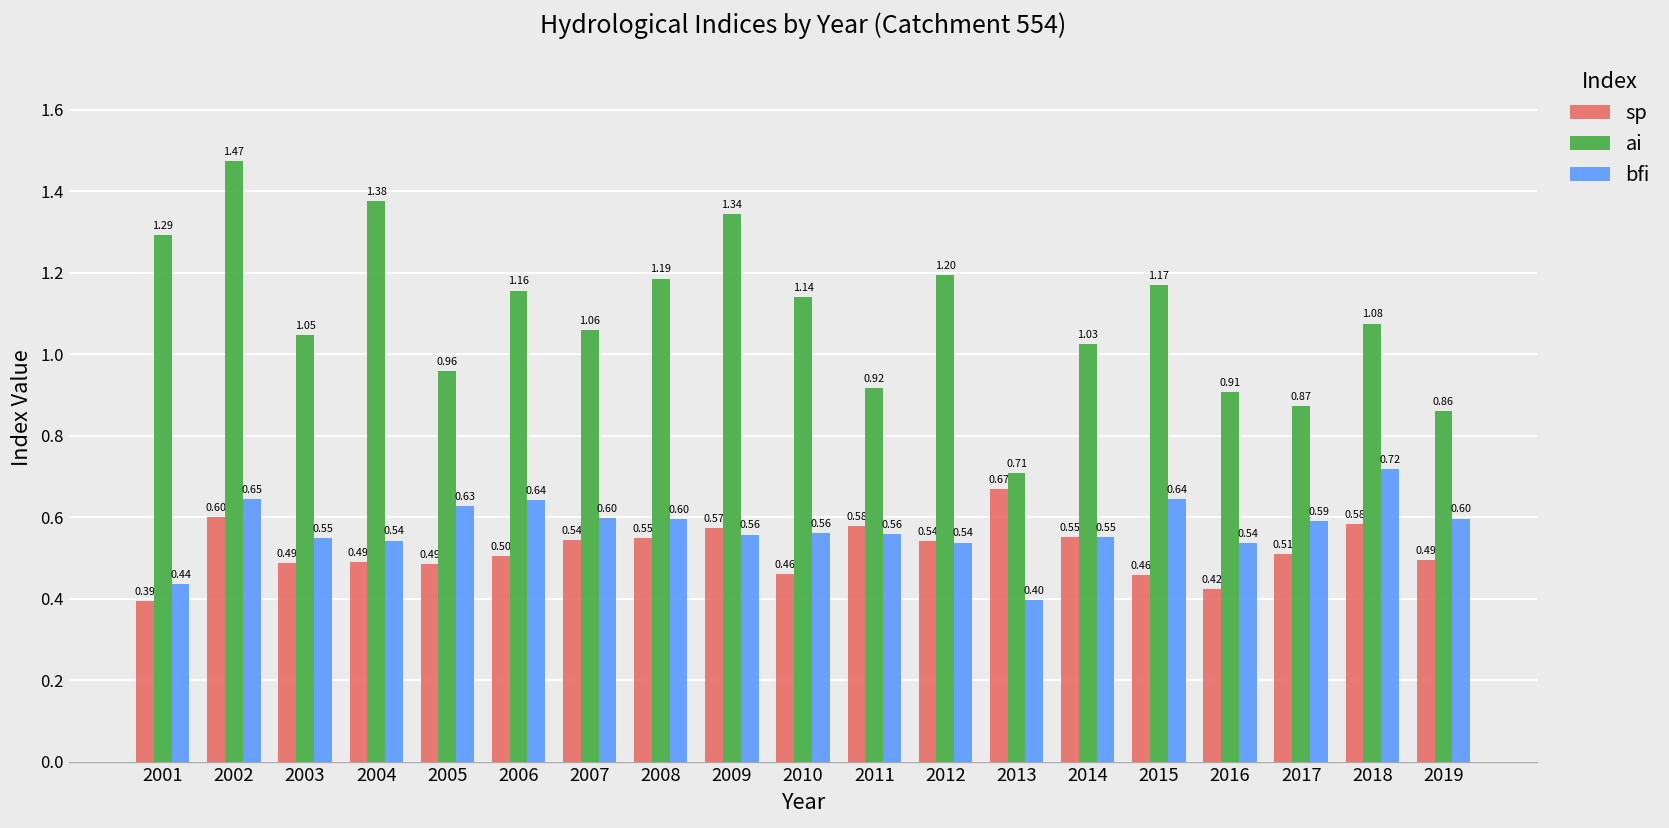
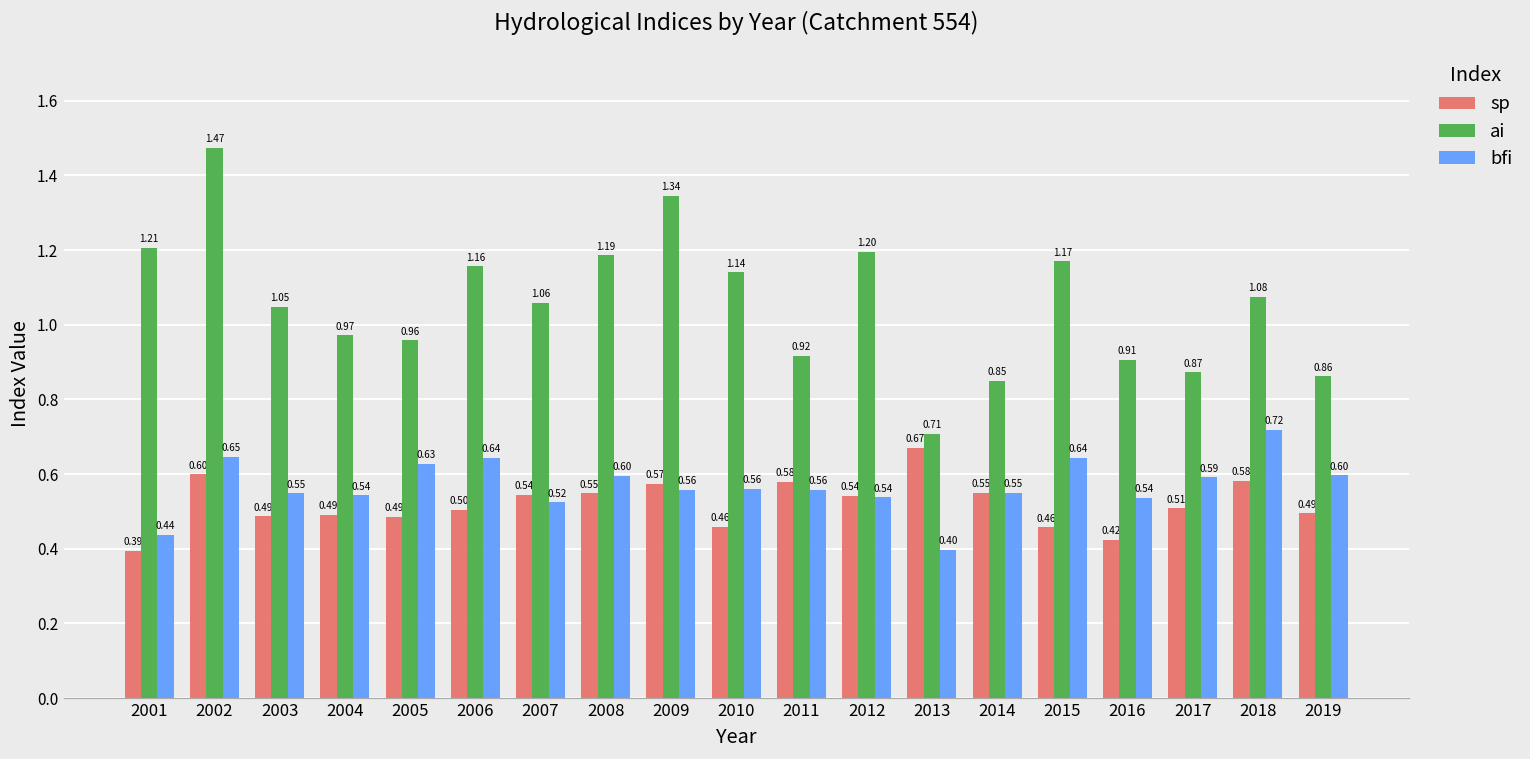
  {
    "sp": {
      "2001": 0.39,
      "2002": 0.60,
      "2003": 0.49,
      "2004": 0.49,
      "2005": 0.49,
      "2006": 0.50,
      "2007": 0.54,
      "2008": 0.55,
      "2009": 0.57,
      "2010": 0.46,
      "2011": 0.58,
      "2012": 0.54,
      "2013": 0.67,
      "2014": 0.55,
      "2015": 0.46,
      "2016": 0.42,
      "2017": 0.51,
      "2018": 0.58,
      "2019": 0.49
    },
    "ai": {
-     "2001": 1.29,
+     "2001": 1.21,
      "2002": 1.47,
      "2003": 1.05,
-     "2004": 1.38,
+     "2004": 0.97,
      "2005": 0.96,
      "2006": 1.16,
      "2007": 1.06,
      "2008": 1.19,
      "2009": 1.34,
      "2010": 1.14,
      "2011": 0.92,
      "2012": 1.20,
      "2013": 0.71,
-     "2014": 1.03,
+     "2014": 0.85,
      "2015": 1.17,
      "2016": 0.91,
      "2017": 0.87,
      "2018": 1.08,
      "2019": 0.86
    },
    "bfi": {
      "2001": 0.44,
      "2002": 0.65,
      "2003": 0.55,
      "2004": 0.54,
      "2005": 0.63,
      "2006": 0.64,
-     "2007": 0.60,
+     "2007": 0.52,
      "2008": 0.60,
      "2009": 0.56,
      "2010": 0.56,
      "2011": 0.56,
      "2012": 0.54,
      "2013": 0.40,
      "2014": 0.55,
      "2015": 0.64,
      "2016": 0.54,
      "2017": 0.59,
      "2018": 0.72,
      "2019": 0.60
    }
  }
